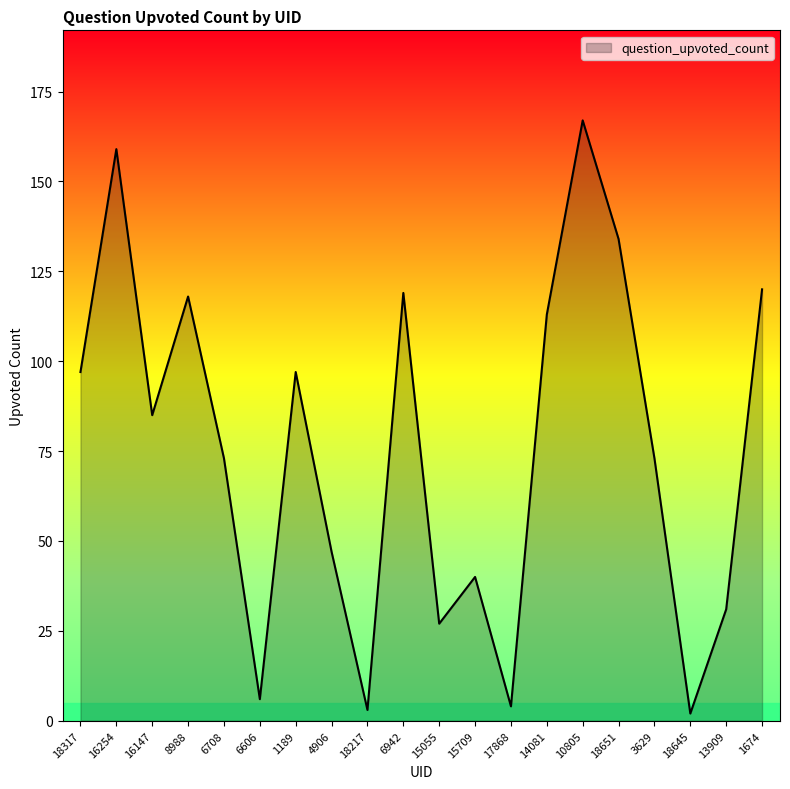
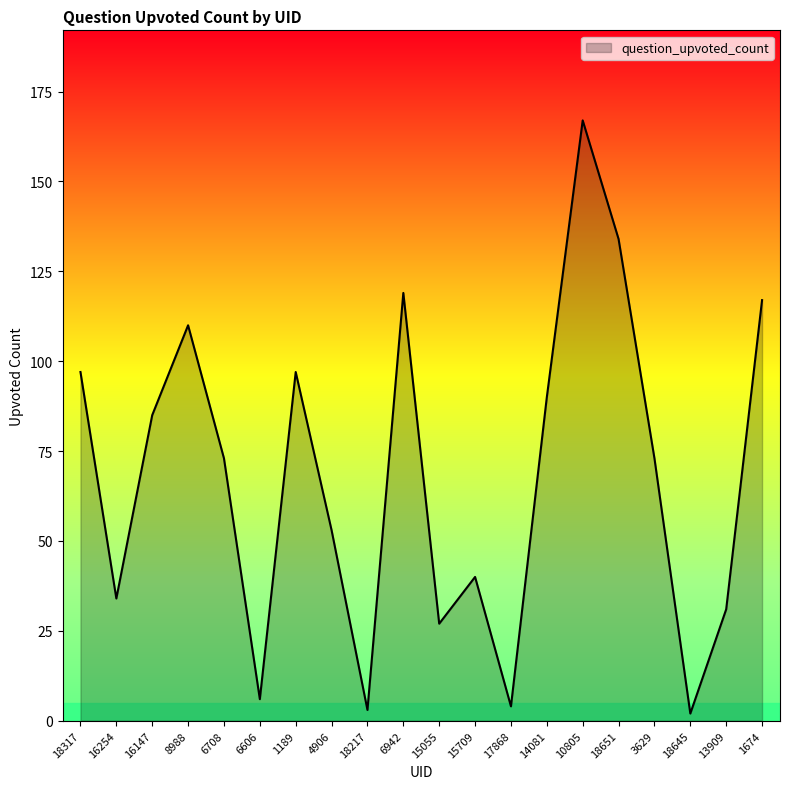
  {
    "18317": 97,
-   "16254": 159,
+   "16254": 34,
    "16147": 85,
-   "8988": 118,
+   "8988": 110,
    "6708": 73,
    "6606": 6,
    "1189": 97,
-   "4906": 47,
+   "4906": 53,
    "6942": 119,
    "15055": 27,
    "15709": 40,
-   "14081": 113,
+   "14081": 90,
    "10805": 167,
    "18651": 134,
    "3629": 73,
    "13909": 31,
-   "1674": 120
+   "1674": 117
  }
